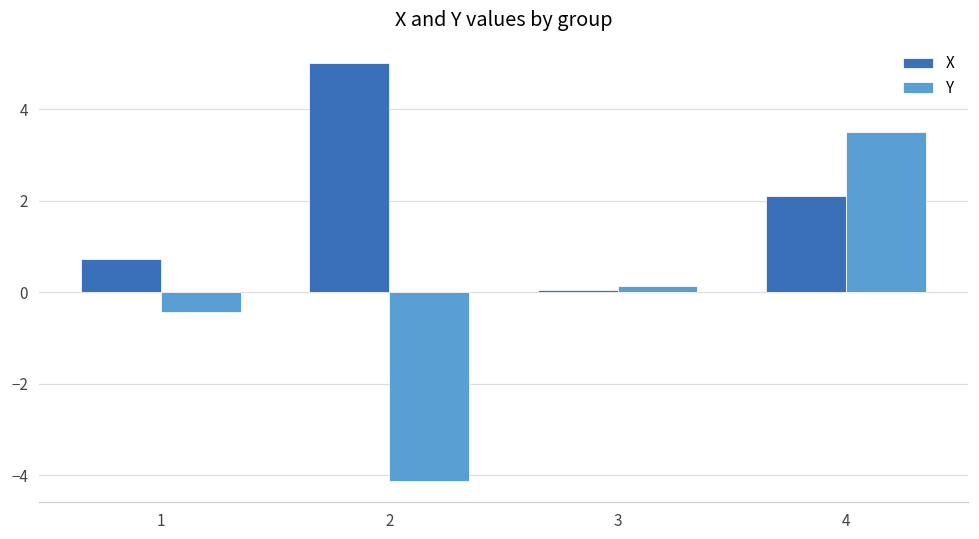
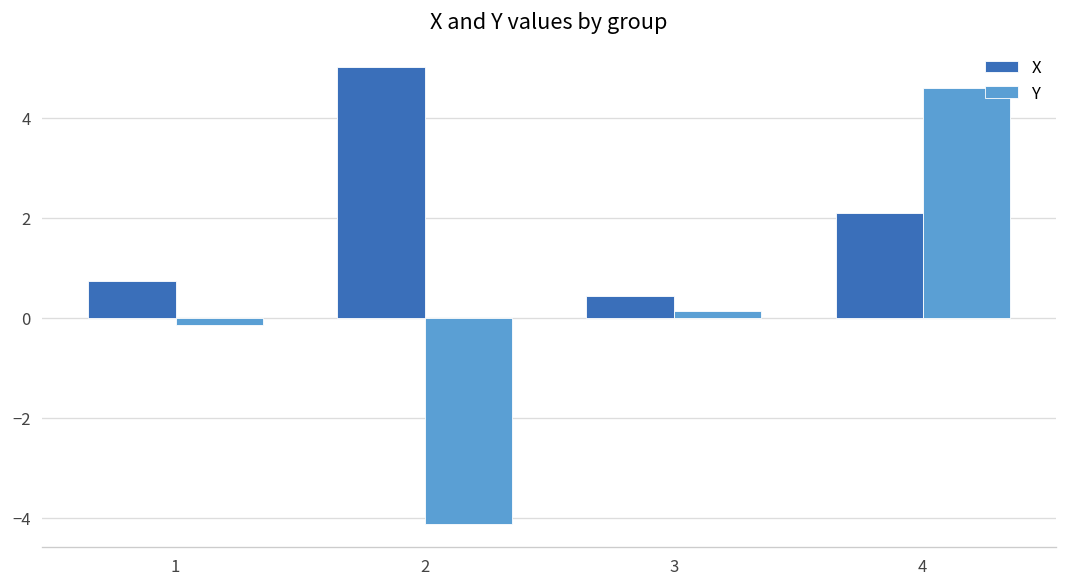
  {
    "X": {
      "1": 0.7,
      "2": 5.0,
-     "3": 0.1,
+     "3": 0.4,
      "4": 2.1
    },
    "Y": {
-     "1": -0.4,
+     "1": -0.1,
      "2": -4.1,
      "3": 0.1,
-     "4": 3.5
+     "4": 4.6
    }
  }
